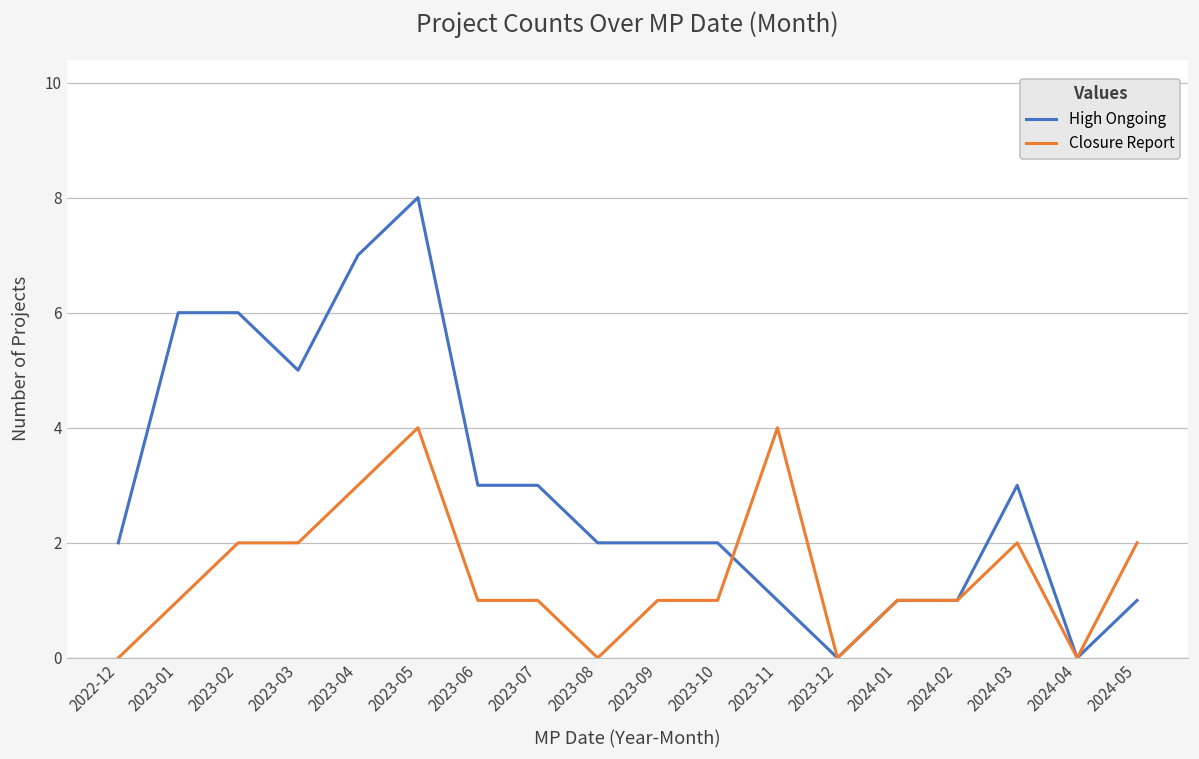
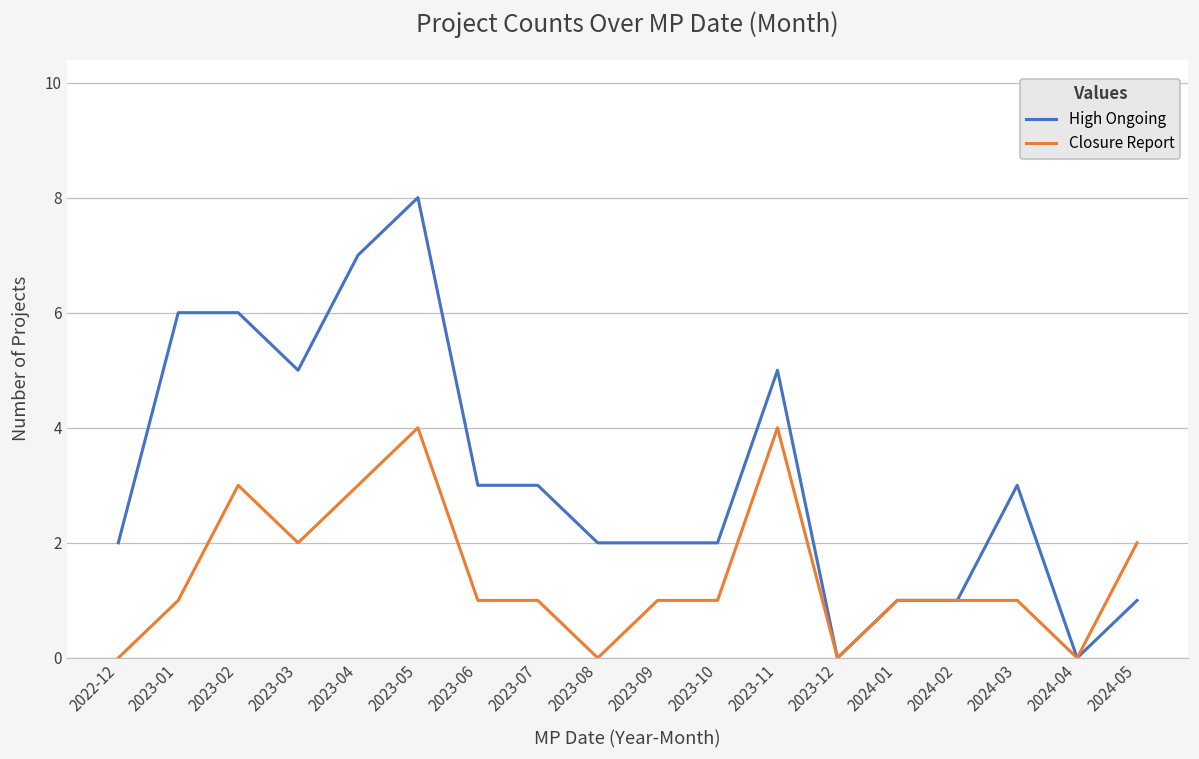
  {
    "High Ongoing": {
      "2022-12": 2,
      "2023-01": 6,
      "2023-02": 6,
      "2023-03": 5,
      "2023-04": 7,
      "2023-05": 8,
      "2023-06": 3,
      "2023-07": 3,
      "2023-08": 2,
      "2023-09": 2,
      "2023-10": 2,
-     "2023-11": 1,
+     "2023-11": 5,
      "2024-03": 3,
      "2024-05": 1
    },
    "Closure Report": {
      "2022-12": 0,
      "2023-01": 1,
-     "2023-02": 2,
+     "2023-02": 3,
      "2023-03": 2,
      "2023-04": 3,
      "2023-05": 4,
      "2023-06": 1,
      "2023-07": 1,
      "2023-08": 0,
      "2023-09": 1,
      "2023-10": 1,
      "2023-11": 4,
-     "2024-03": 2,
+     "2024-03": 1,
      "2024-05": 2
    }
  }
